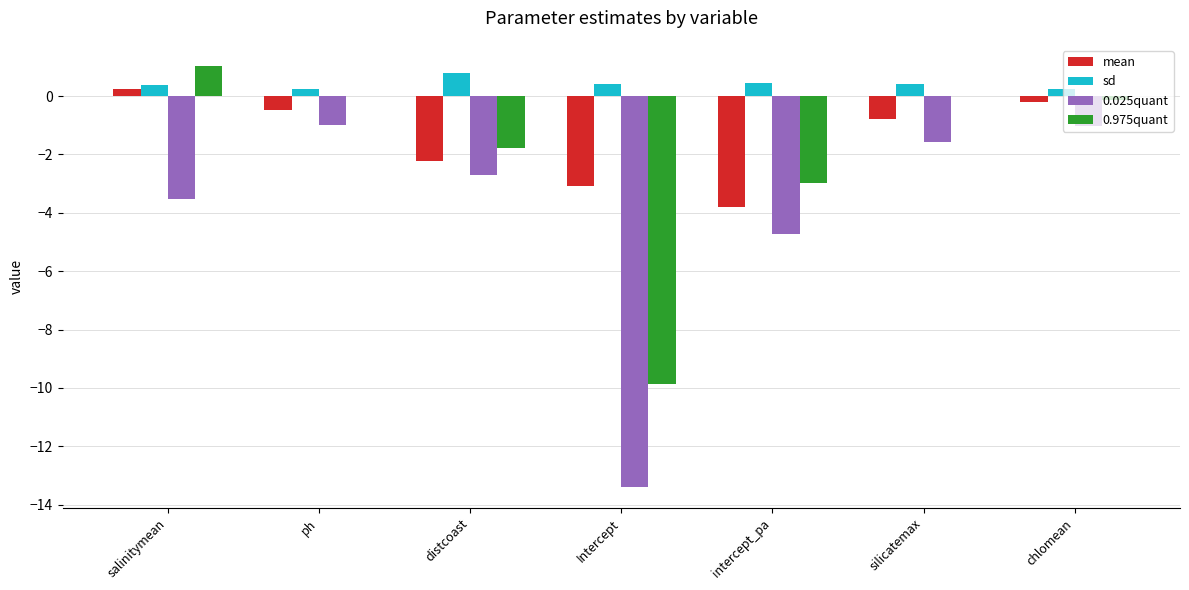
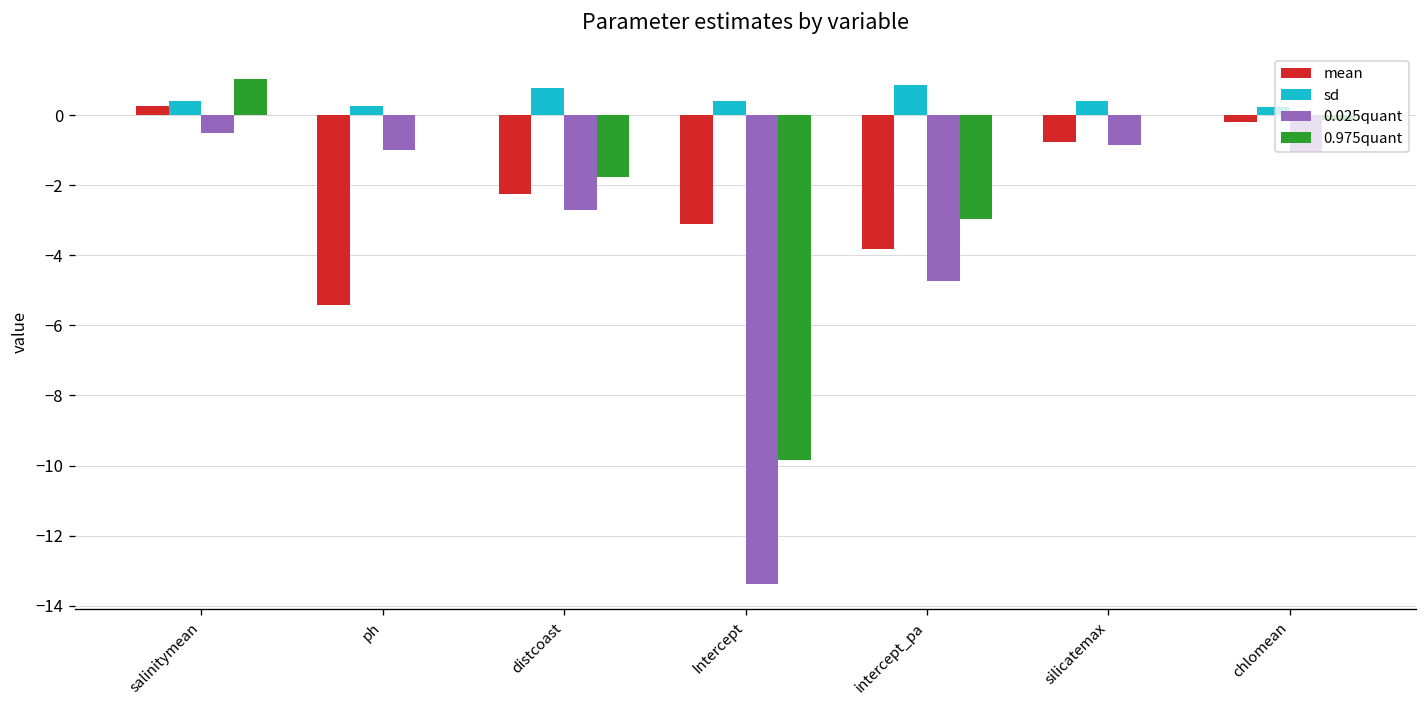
  {
    "mean": {
      "salinitymean": 0.3,
-     "ph": -0.5,
+     "ph": -5.4,
      "distcoast": -2.2,
      "Intercept": -3.1,
      "intercept_pa": -3.8,
      "silicatemax": -0.8,
      "chlomean": -0.2
    },
    "sd": {
      "salinitymean": 0.4,
      "ph": 0.3,
      "distcoast": 0.8,
      "Intercept": 0.4,
-     "intercept_pa": 0.5,
+     "intercept_pa": 0.9,
      "silicatemax": 0.4,
      "chlomean": 0.2
    },
    "0.025quant": {
-     "salinitymean": -3.5,
+     "salinitymean": -0.5,
      "ph": -1.0,
      "distcoast": -2.7,
      "Intercept": -13.4,
      "intercept_pa": -4.7,
-     "silicatemax": -1.6
+     "silicatemax": -0.8
    },
    "0.975quant": {
      "salinitymean": 1.0,
      "distcoast": -1.8,
      "Intercept": -9.9,
      "intercept_pa": -3.0
    }
  }
